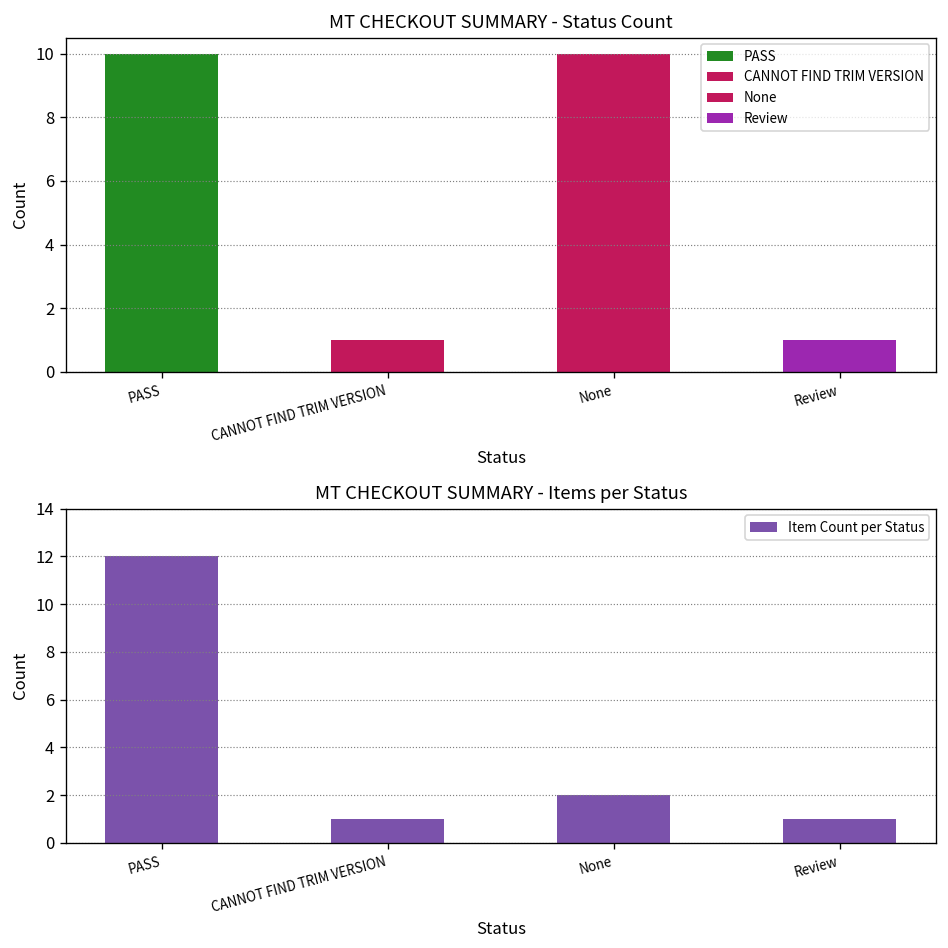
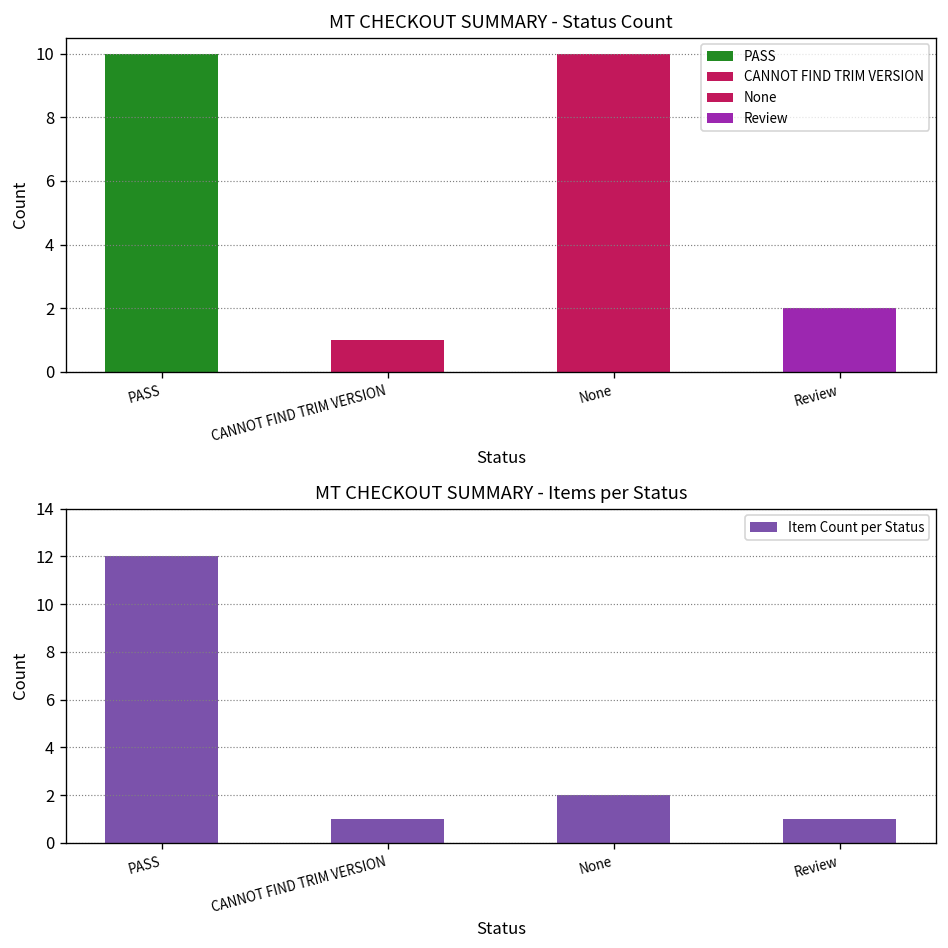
  {
    "MT CHECKOUT SUMMARY - Status Count": {
      "PASS": 10,
      "CANNOT FIND TRIM VERSION": 1,
      "None": 10,
-     "Review": 1
+     "Review": 2
    },
    "MT CHECKOUT SUMMARY - Items per Status": {
      "PASS": 12.0,
      "CANNOT FIND TRIM VERSION": 1.0,
      "None": 2.0,
      "Review": 1.0
    }
  }
